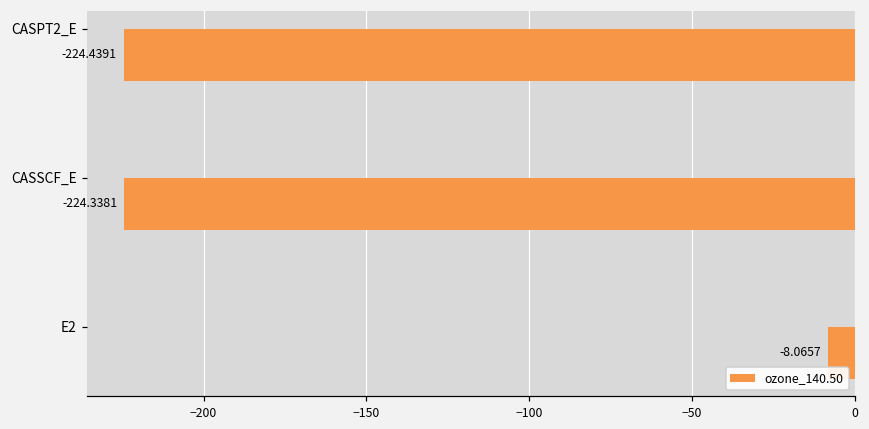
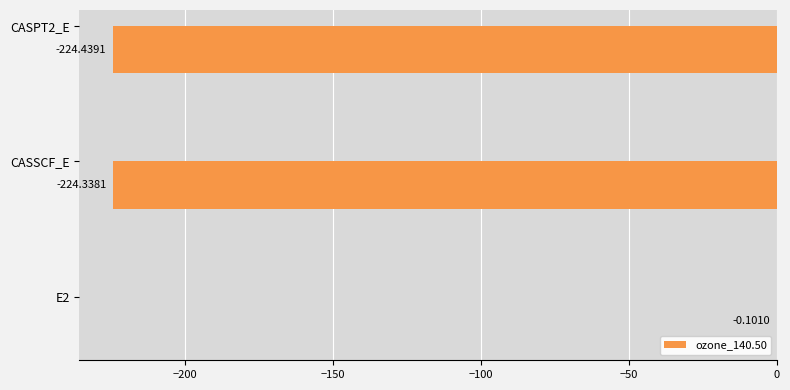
  {
    "CASPT2_E": -224.4391,
    "CASSCF_E": -224.3381,
-   "E2": -8.0657
+   "E2": -0.1010
  }
